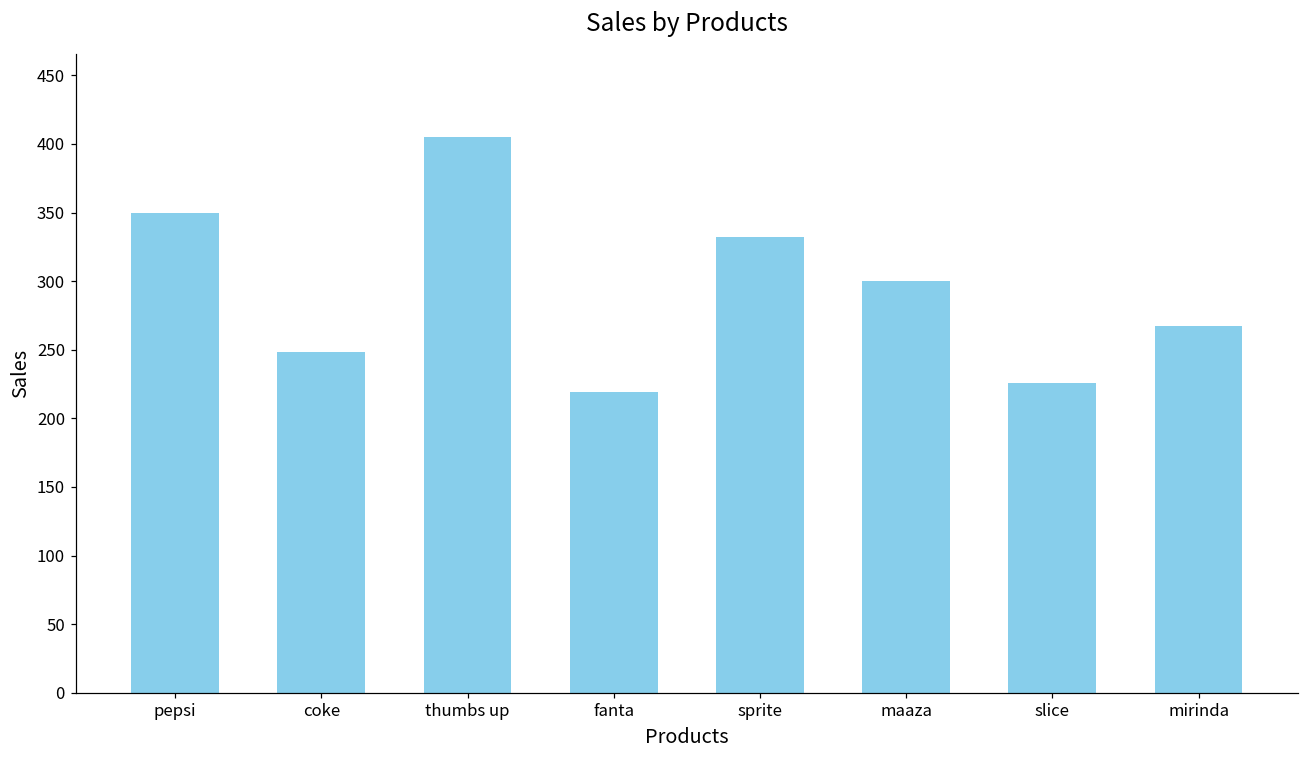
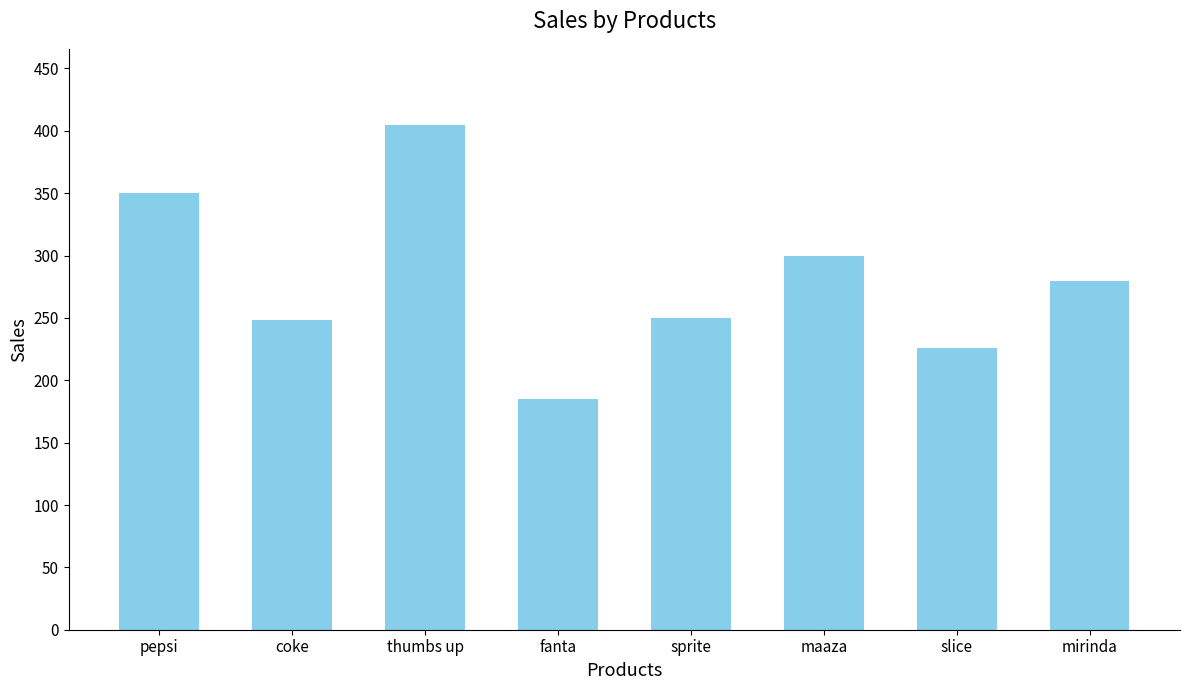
  {
    "pepsi": 350,
    "coke": 248,
    "thumbs up": 405,
-   "fanta": 219,
-   "sprite": 332,
+   "fanta": 185,
+   "sprite": 250,
    "maaza": 300,
    "slice": 226,
-   "mirinda": 267
+   "mirinda": 280
  }
